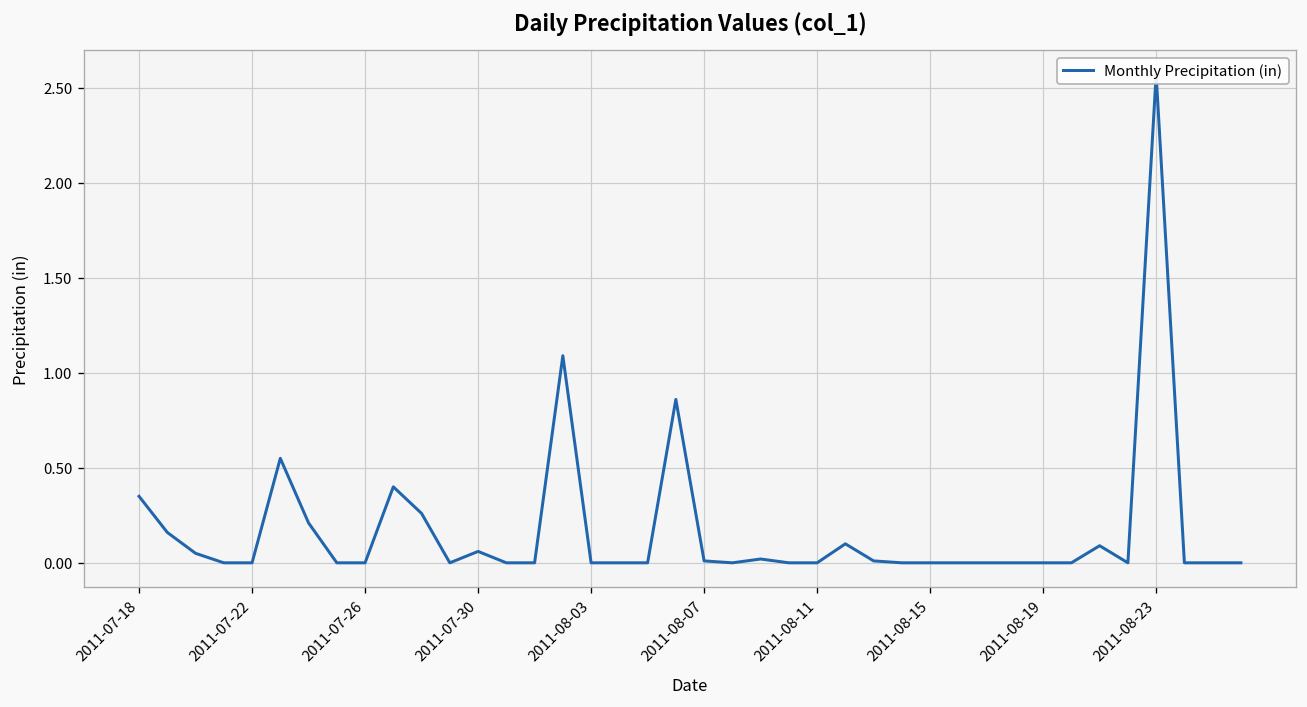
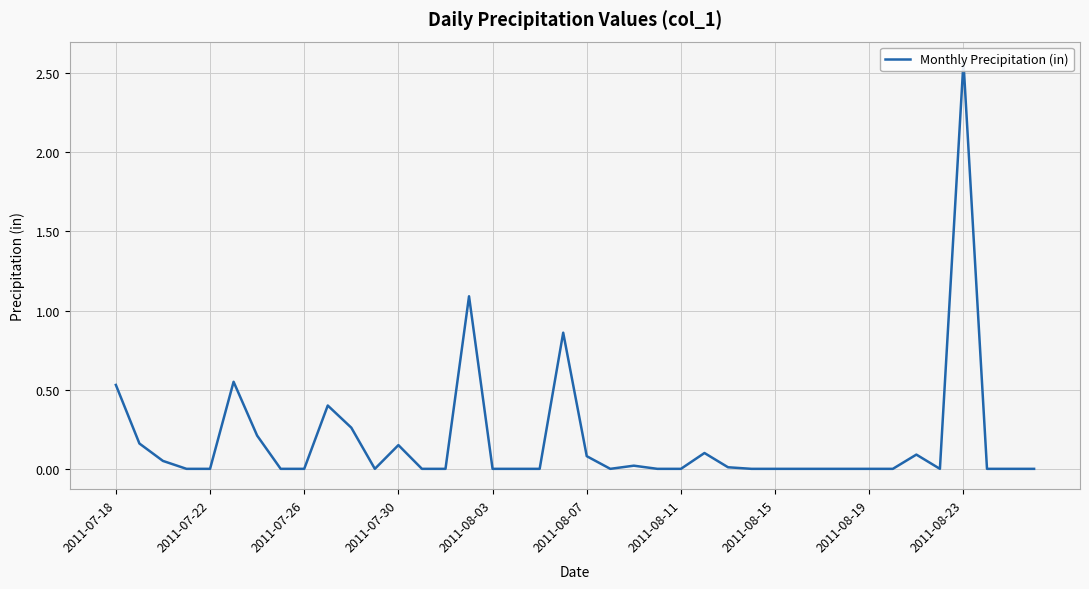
  {
-   "2011-07-18": 0.35,
+   "2011-07-18": 0.53,
    "2011-07-22": 0.00,
    "2011-07-26": 0.00,
-   "2011-07-30": 0.06,
+   "2011-07-30": 0.15,
    "2011-08-03": 0.00,
-   "2011-08-07": 0.01,
+   "2011-08-07": 0.08,
    "2011-08-11": 0.00,
    "2011-08-15": 0.00,
    "2011-08-19": 0.00
  }
